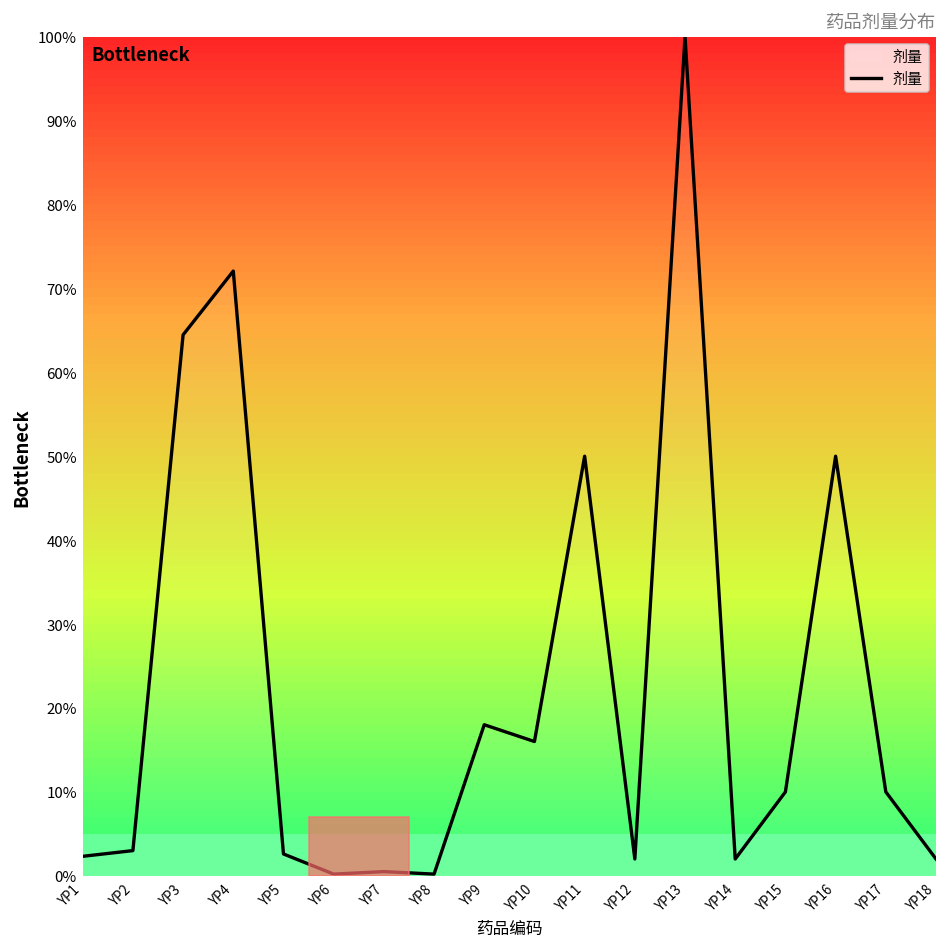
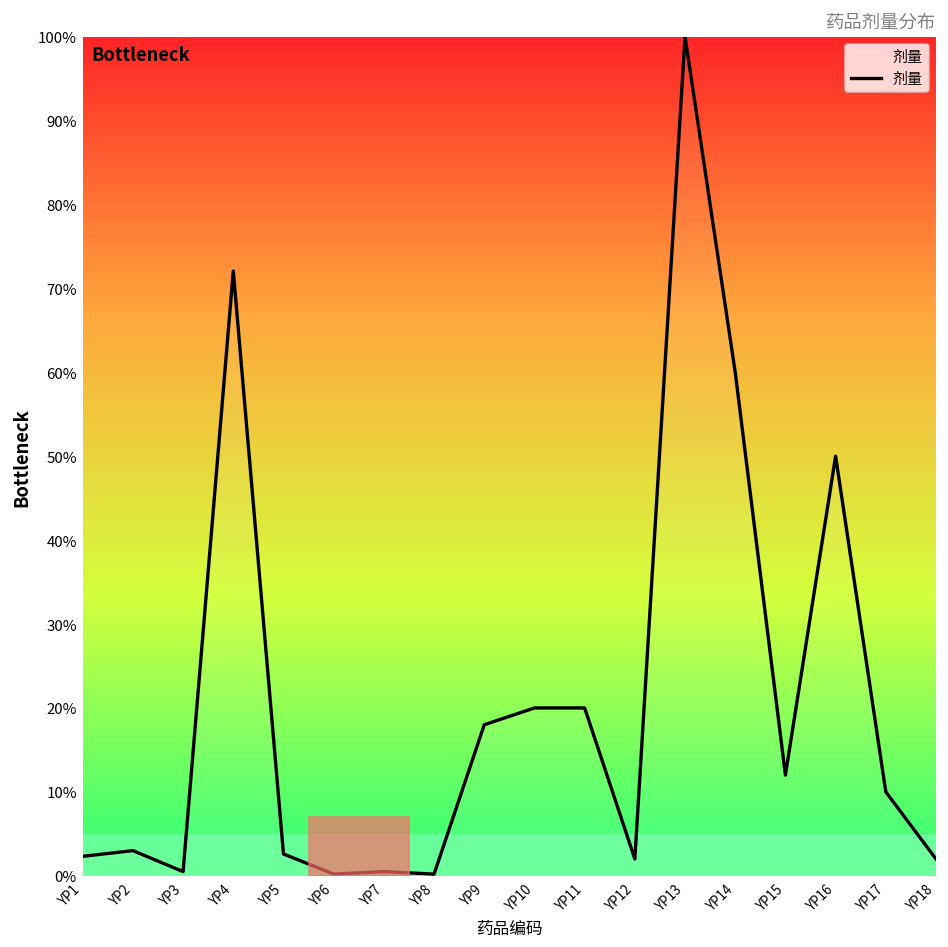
  {
    "YP1": "2%",
    "YP2": "3%",
-   "YP3": "64%",
+   "YP3": "1%",
    "YP4": "72%",
    "YP5": "3%",
    "YP8": "0%",
    "YP9": "18%",
-   "YP10": "16%",
-   "YP11": "50%",
+   "YP10": "20%",
+   "YP11": "20%",
    "YP12": "2%",
    "YP13": "100%",
-   "YP14": "2%",
-   "YP15": "10%",
+   "YP14": "60%",
+   "YP15": "12%",
    "YP16": "50%",
    "YP17": "10%",
    "YP18": "2%"
  }
